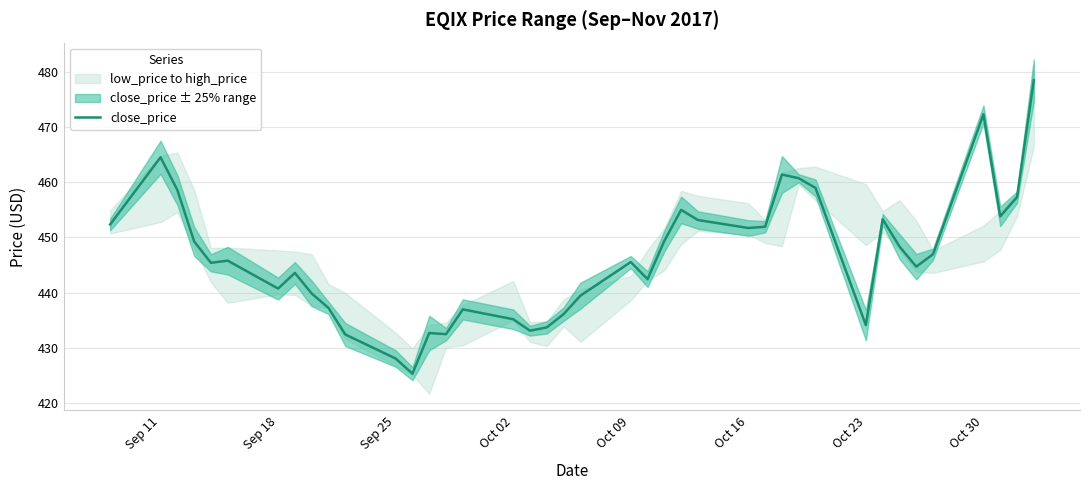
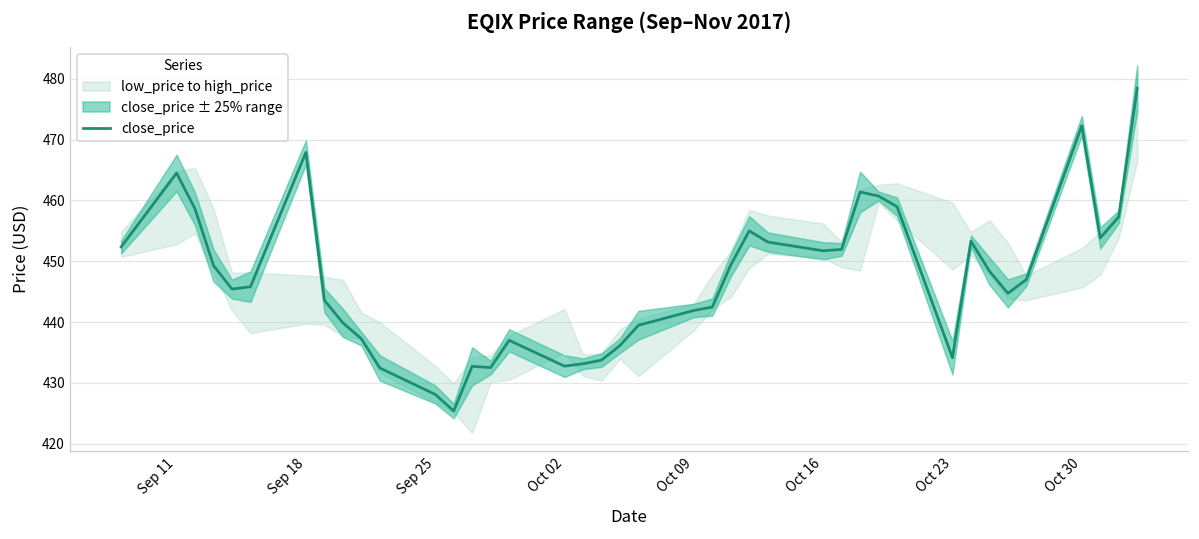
  {
    "close_price": {
-     "Sep 18": 441,
+     "Sep 18": 468,
      "Sep 25": 428,
-     "Oct 02": 435,
-     "Oct 09": 446,
+     "Oct 02": 433,
+     "Oct 09": 442,
      "Oct 16": 452,
      "Oct 23": 434,
      "Oct 30": 472
    }
  }
